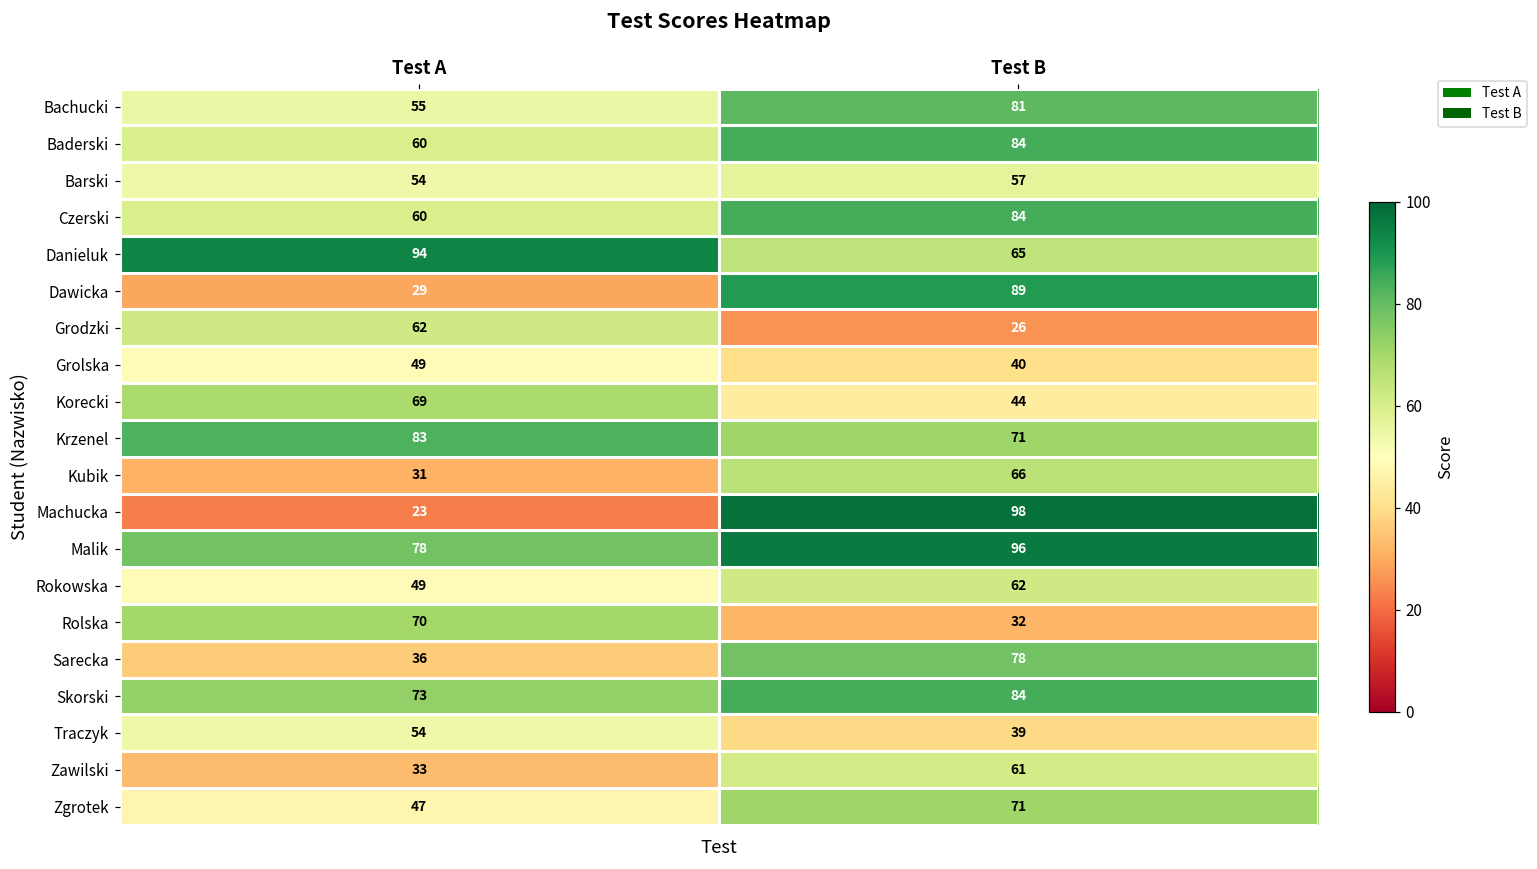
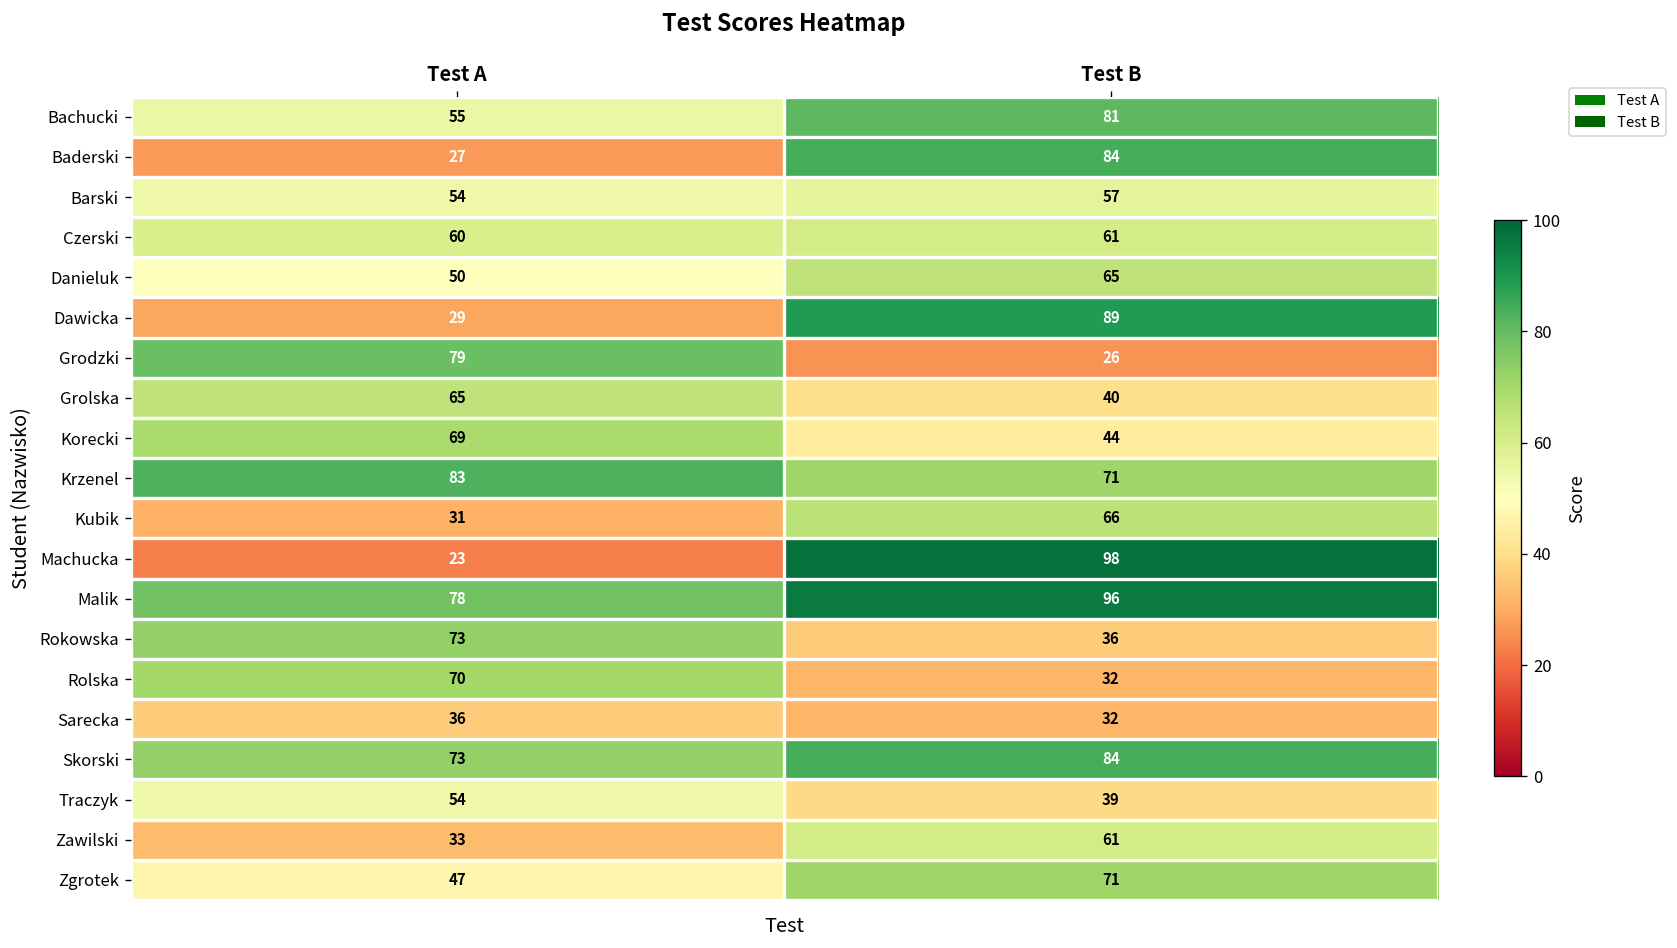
  {
    "Bachucki": {
      "Test A": 55,
      "Test B": 81
    },
    "Baderski": {
-     "Test A": 60,
+     "Test A": 27,
      "Test B": 84
    },
    "Barski": {
      "Test A": 54,
      "Test B": 57
    },
    "Czerski": {
      "Test A": 60,
-     "Test B": 84
+     "Test B": 61
    },
    "Danieluk": {
-     "Test A": 94,
+     "Test A": 50,
      "Test B": 65
    },
    "Dawicka": {
      "Test A": 29,
      "Test B": 89
    },
    "Grodzki": {
-     "Test A": 62,
+     "Test A": 79,
      "Test B": 26
    },
    "Grolska": {
-     "Test A": 49,
+     "Test A": 65,
      "Test B": 40
    },
    "Korecki": {
      "Test A": 69,
      "Test B": 44
    },
    "Krzenel": {
      "Test A": 83,
      "Test B": 71
    },
    "Kubik": {
      "Test A": 31,
      "Test B": 66
    },
    "Machucka": {
      "Test A": 23,
      "Test B": 98
    },
    "Malik": {
      "Test A": 78,
      "Test B": 96
    },
    "Rokowska": {
-     "Test A": 49,
-     "Test B": 62
+     "Test A": 73,
+     "Test B": 36
    },
    "Rolska": {
      "Test A": 70,
      "Test B": 32
    },
    "Sarecka": {
      "Test A": 36,
-     "Test B": 78
+     "Test B": 32
    },
    "Skorski": {
      "Test A": 73,
      "Test B": 84
    },
    "Traczyk": {
      "Test A": 54,
      "Test B": 39
    },
    "Zawilski": {
      "Test A": 33,
      "Test B": 61
    },
    "Zgrotek": {
      "Test A": 47,
      "Test B": 71
    }
  }
